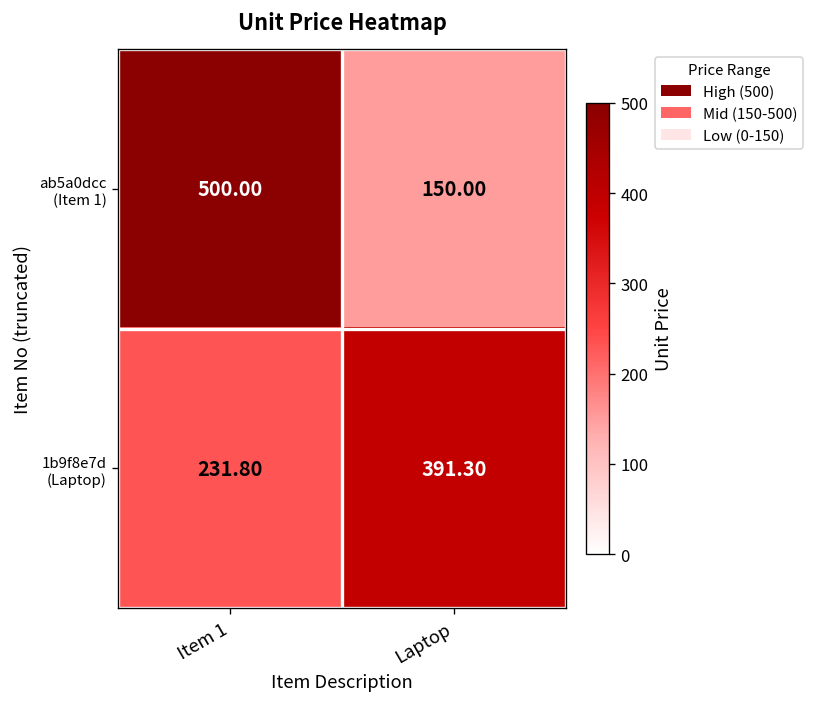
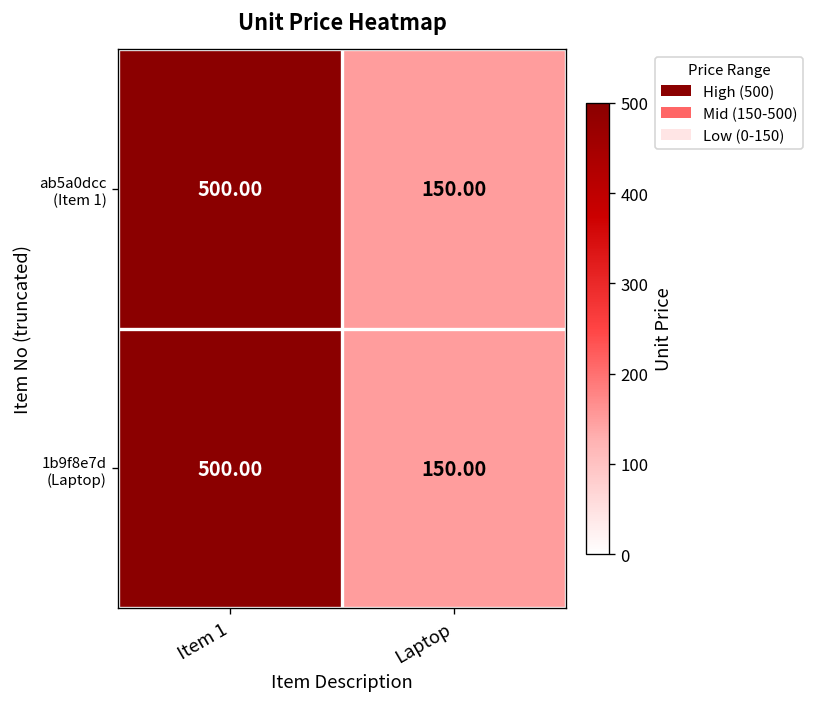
  {
    "ab5a0dcc (Item 1)": {
      "Item 1": 500.00,
      "Laptop": 150.00
    },
    "1b9f8e7d (Laptop)": {
-     "Item 1": 231.80,
-     "Laptop": 391.30
+     "Item 1": 500.00,
+     "Laptop": 150.00
    }
  }
